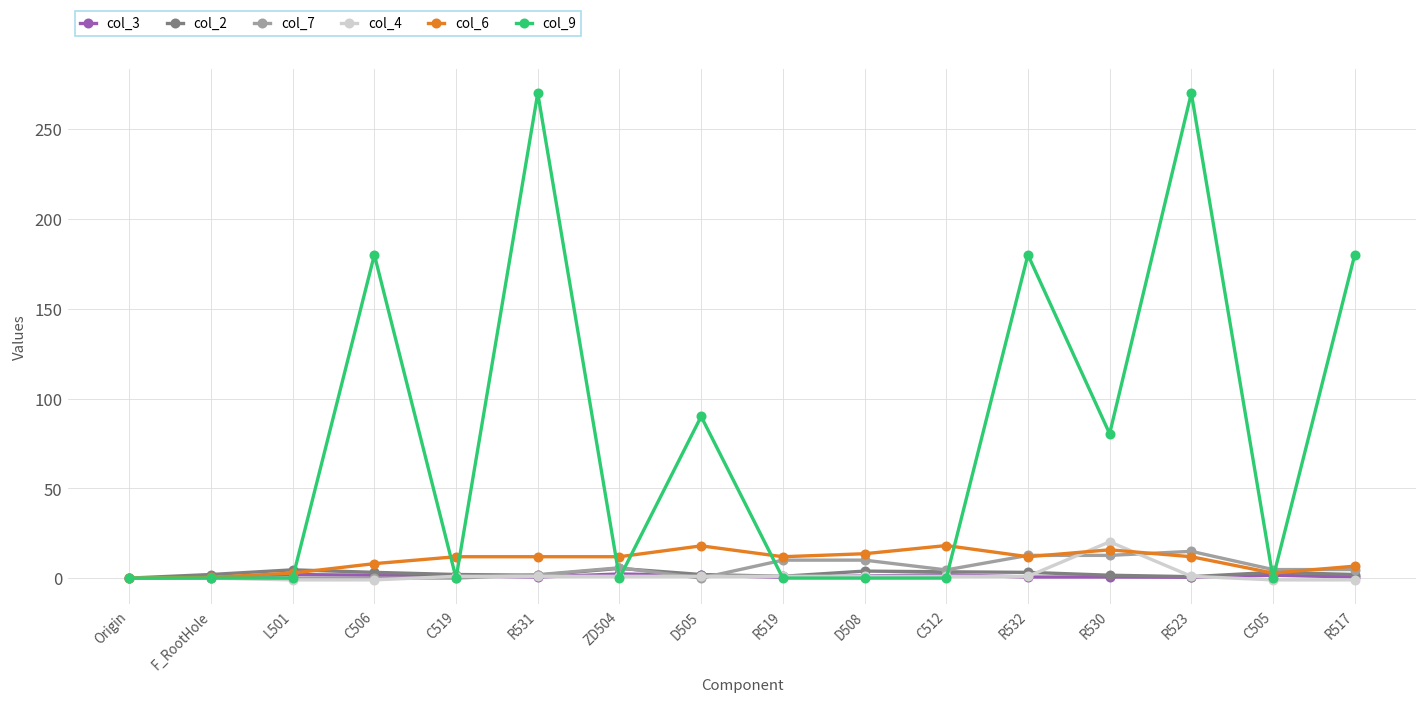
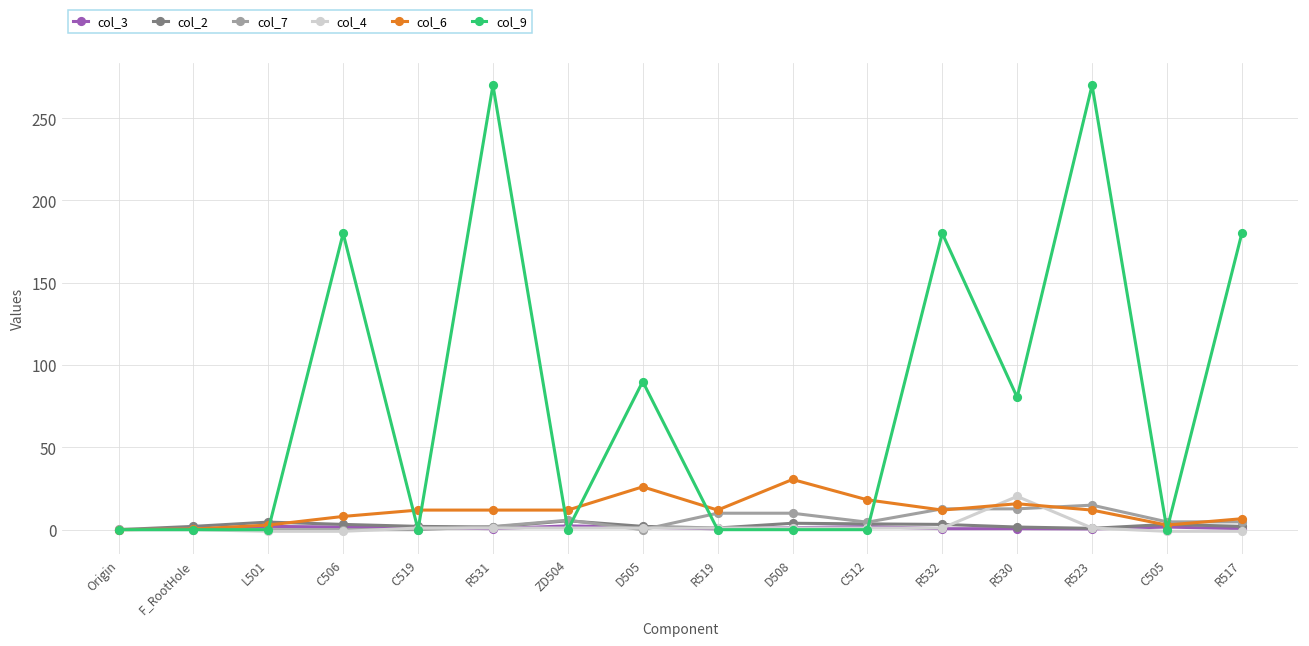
  {
    "col_4": {
      "R530": 20
    },
    "col_6": {
      "C506": 8,
      "C519": 12,
      "R531": 12,
      "ZD504": 12,
-     "D505": 18,
+     "D505": 26,
      "R519": 12,
-     "D508": 14,
+     "D508": 31,
      "C512": 18,
      "R530": 16,
      "R523": 12,
      "R517": 7
    },
    "col_9": {
      "C506": 180,
      "R531": 270,
      "D505": 90,
      "R532": 180,
      "R530": 80,
      "R523": 270,
      "R517": 180
    }
  }
